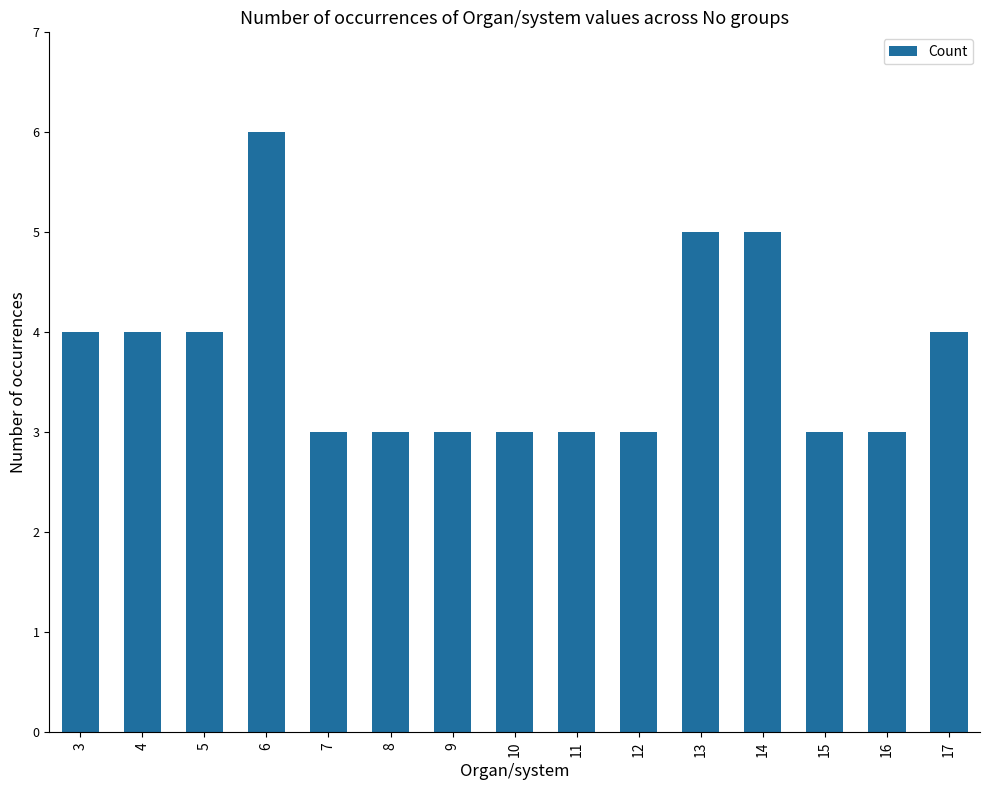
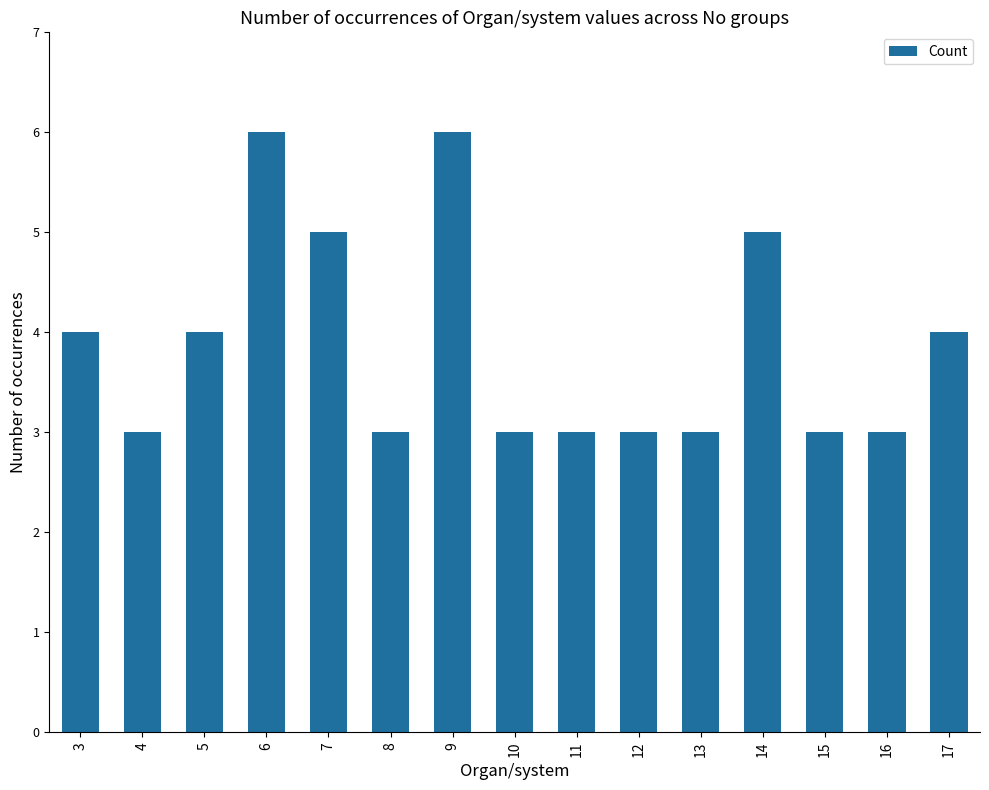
  {
    "3": 4,
-   "4": 4,
+   "4": 3,
    "5": 4,
    "6": 6,
-   "7": 3,
+   "7": 5,
    "8": 3,
-   "9": 3,
+   "9": 6,
    "10": 3,
    "11": 3,
    "12": 3,
-   "13": 5,
+   "13": 3,
    "14": 5,
    "15": 3,
    "16": 3,
    "17": 4
  }
